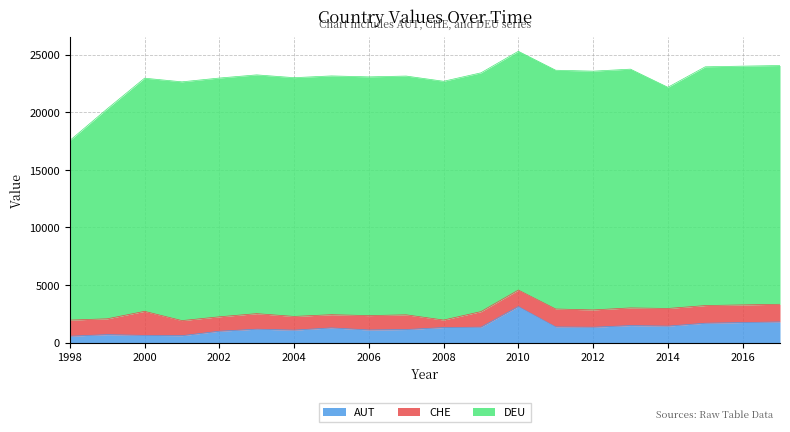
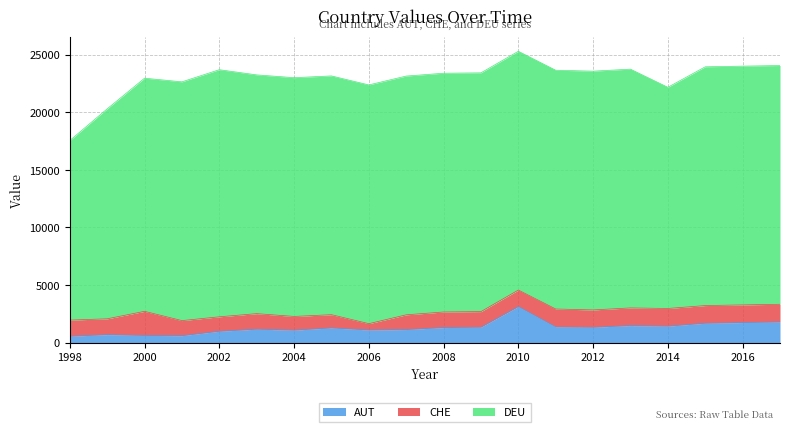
  {
    "AUT": {
      "1998": 500,
      "2000": 600,
      "2002": 1000,
      "2004": 1100,
      "2006": 1100,
      "2008": 1300,
      "2010": 3100,
      "2012": 1300,
      "2014": 1400,
      "2016": 1700
    },
    "CHE": {
      "1998": 1400,
      "2000": 2100,
      "2002": 1300,
      "2004": 1200,
-     "2006": 1200,
-     "2008": 700,
+     "2006": 500,
+     "2008": 1400,
      "2010": 1400,
      "2012": 1500,
      "2014": 1500,
      "2016": 1500
    },
    "DEU": {
      "1998": 15600,
      "2000": 20300,
-     "2002": 20700,
+     "2002": 21500,
      "2004": 20700,
      "2006": 20700,
      "2008": 20700,
      "2010": 20700,
      "2012": 20700,
      "2014": 19200,
      "2016": 20700
    }
  }
